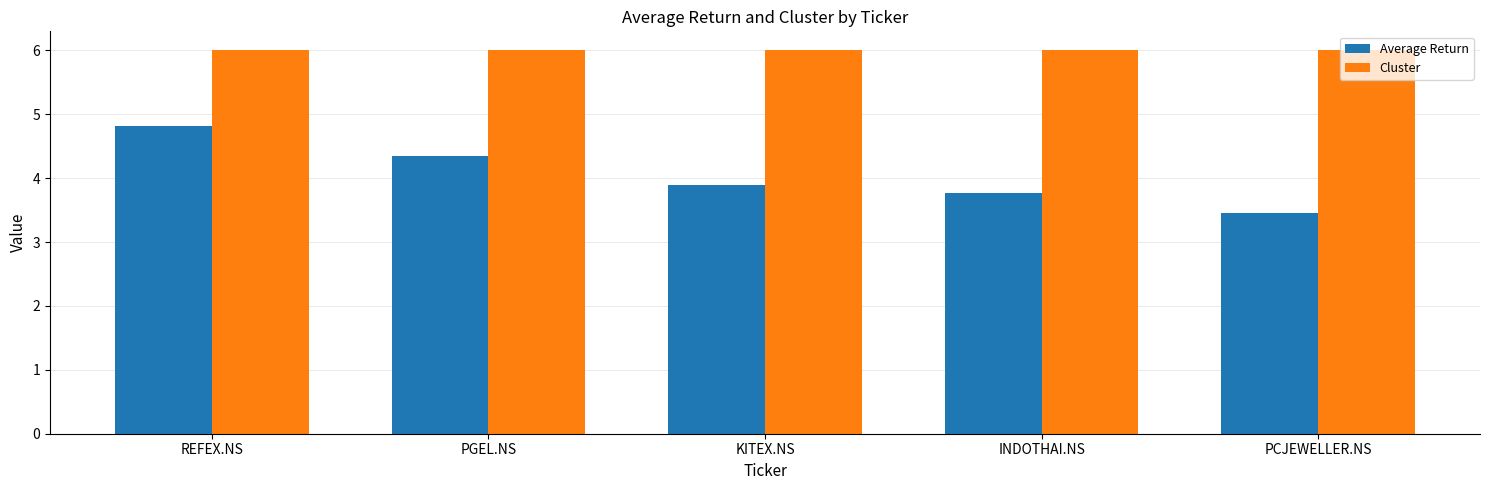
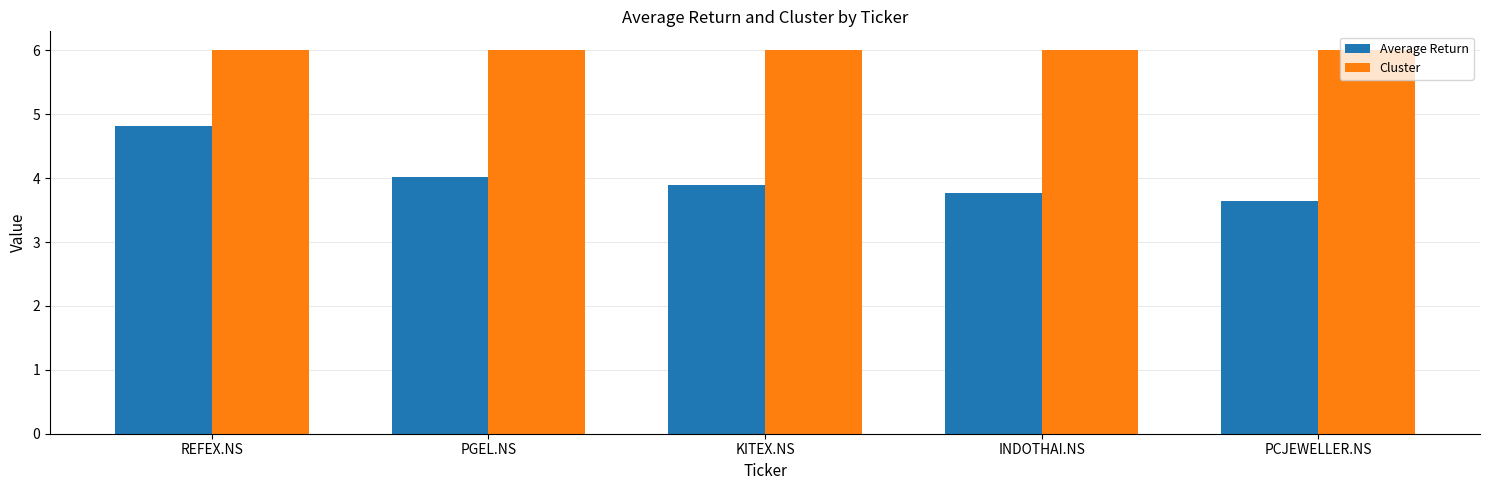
  {
    "Average Return": {
      "REFEX.NS": 4.8,
-     "PGEL.NS": 4.3,
+     "PGEL.NS": 4.0,
      "KITEX.NS": 3.9,
      "INDOTHAI.NS": 3.8,
-     "PCJEWELLER.NS": 3.5
+     "PCJEWELLER.NS": 3.7
    },
    "Cluster": {
      "REFEX.NS": 6.0,
      "PGEL.NS": 6.0,
      "KITEX.NS": 6.0,
      "INDOTHAI.NS": 6.0
    }
  }
